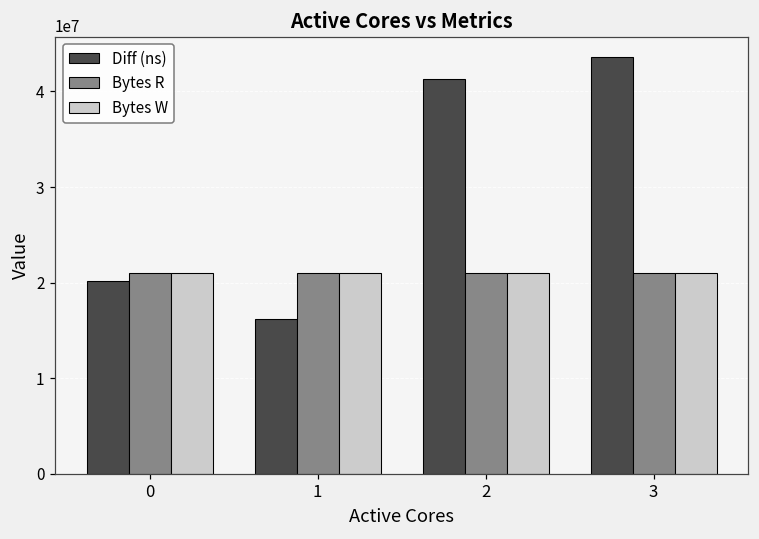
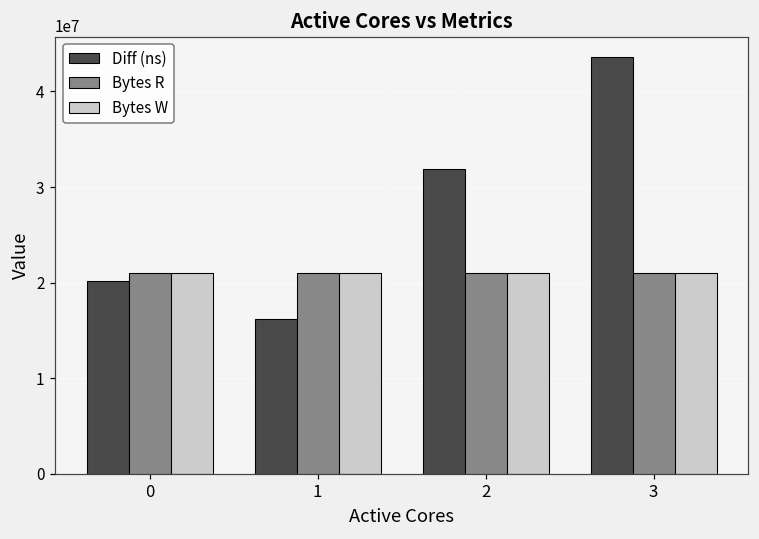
  {
    "Diff (ns)": {
      "0": 20000000,
      "1": 16000000,
-     "2": 41000000,
+     "2": 32000000,
      "3": 44000000
    },
    "Bytes R": {
      "0": 21000000,
      "1": 21000000,
      "2": 21000000,
      "3": 21000000
    },
    "Bytes W": {
      "0": 21000000,
      "1": 21000000,
      "2": 21000000,
      "3": 21000000
    }
  }
